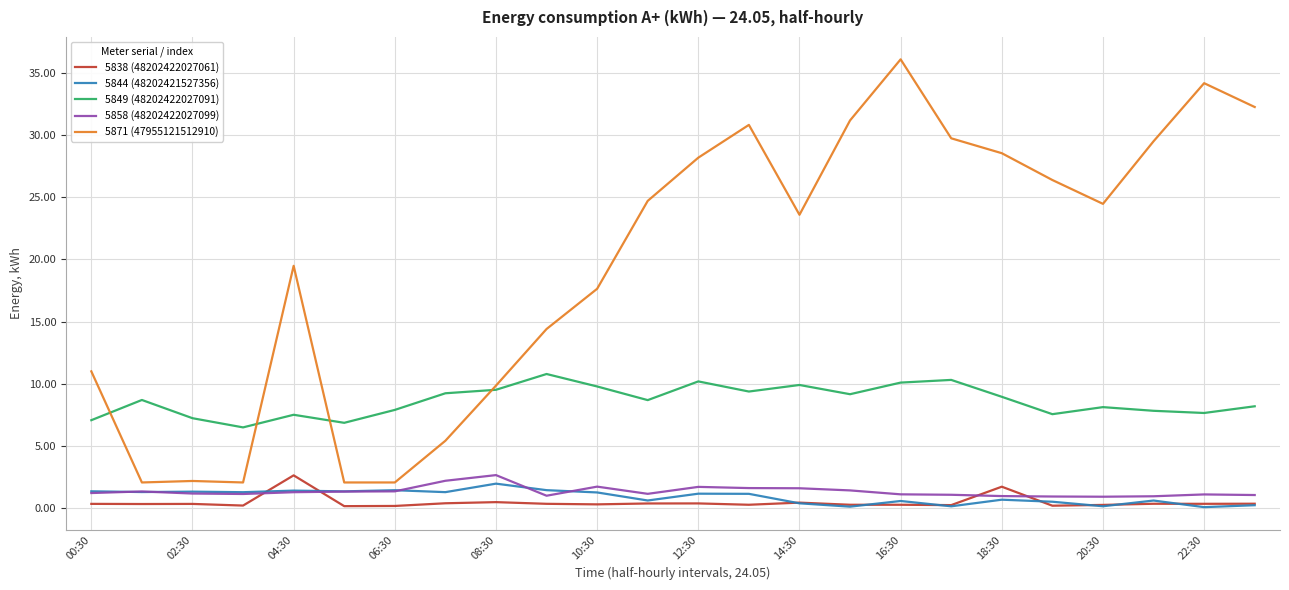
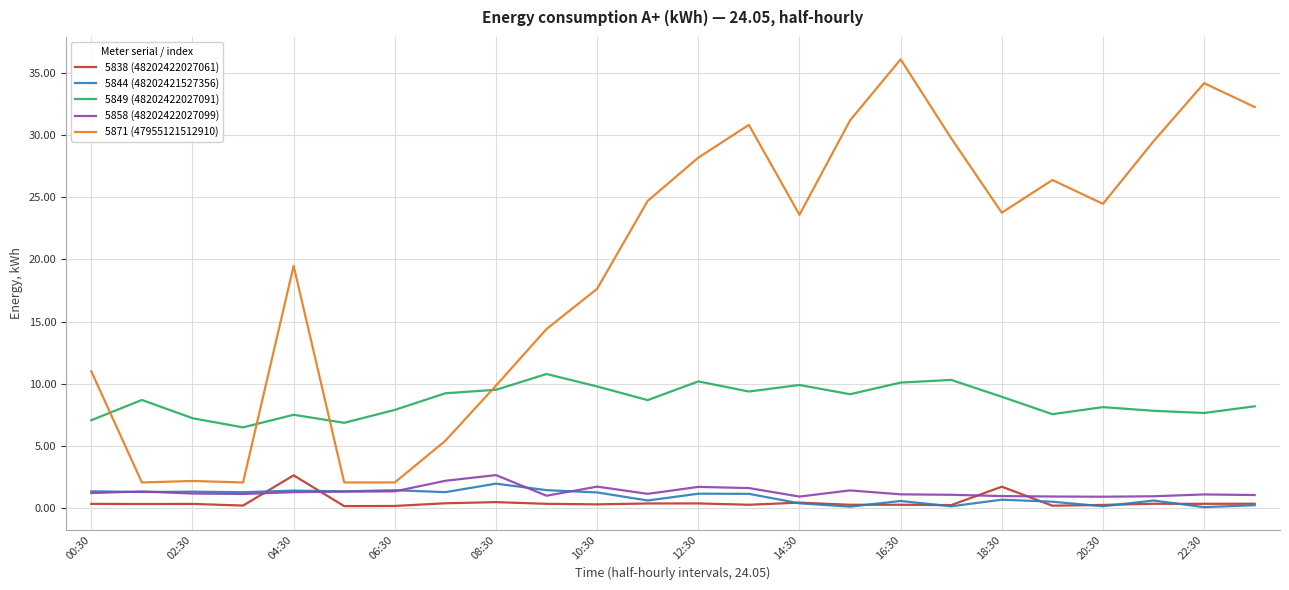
  {
    "5838 (48202422027061)": {
      "00:30": 0.3,
      "02:30": 0.3,
      "04:30": 2.6,
      "06:30": 0.1,
      "08:30": 0.5,
      "10:30": 0.3,
      "12:30": 0.4,
      "16:30": 0.2,
      "18:30": 1.7,
      "22:30": 0.3
    },
    "5844 (48202421527356)": {
      "08:30": 1.9,
      "10:30": 1.2,
      "12:30": 1.1,
      "16:30": 0.5,
      "18:30": 0.7,
      "22:30": 0.1
    },
    "5849 (48202422027091)": {
      "00:30": 7.1,
      "02:30": 7.2,
      "04:30": 7.5,
      "06:30": 7.9,
      "08:30": 9.5,
      "10:30": 9.8,
      "12:30": 10.2,
      "14:30": 9.9,
      "16:30": 10.1,
      "18:30": 8.9,
      "20:30": 8.1,
      "22:30": 7.6
    },
    "5858 (48202422027099)": {
      "08:30": 2.6,
      "10:30": 1.7,
      "12:30": 1.7,
-     "14:30": 1.6,
+     "14:30": 0.9,
      "16:30": 1.1,
      "18:30": 0.9,
      "20:30": 0.9,
      "22:30": 1.1
    },
    "5871 (47955121512910)": {
      "00:30": 11.0,
      "02:30": 2.2,
      "04:30": 19.5,
      "06:30": 2.0,
      "08:30": 9.8,
      "10:30": 17.6,
      "12:30": 28.2,
      "14:30": 23.6,
      "16:30": 36.1,
-     "18:30": 28.6,
+     "18:30": 23.8,
      "20:30": 24.5,
      "22:30": 34.2
    }
  }
